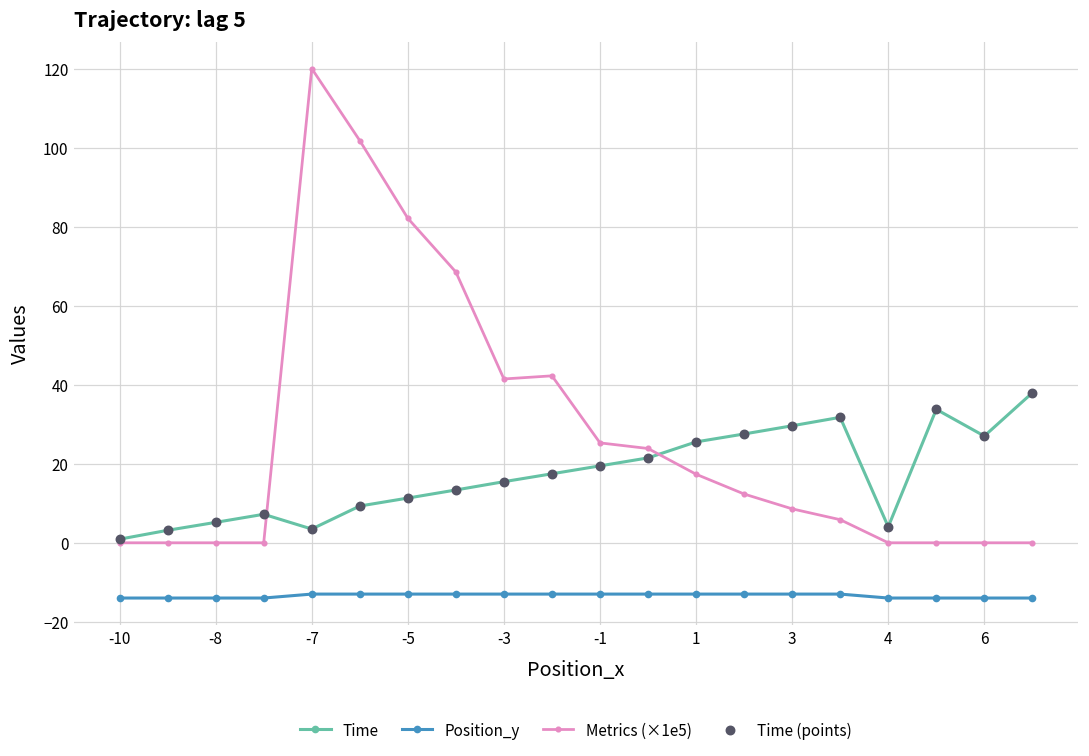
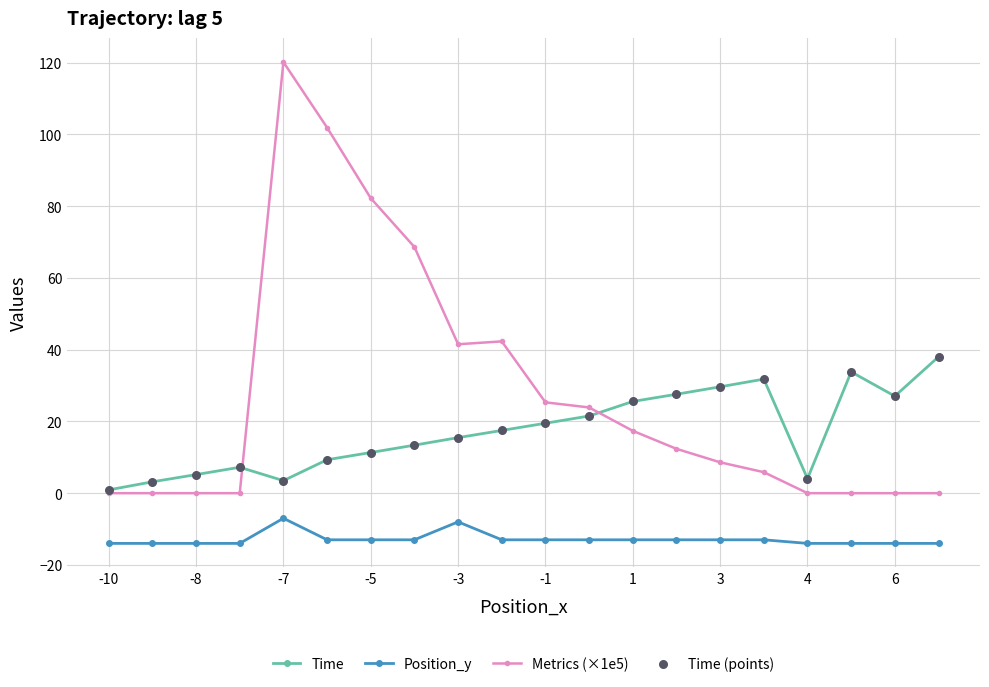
  {
    "Time (points)": {
      "-10": 1,
      "-8": 5,
      "-7": 3,
      "-5": 11,
      "-3": 15,
      "-1": 19,
      "4": 4,
      "6": 27
    },
    "Position_y": {
      "-10": -14,
      "-8": -14,
-     "-7": -13,
+     "-7": -7,
      "-5": -13,
-     "-3": -13,
+     "-3": -8,
      "-1": -13,
      "4": -14,
      "6": -14
    },
    "Metrics (×1e5)": {
      "-10": 0,
      "-8": 0,
      "-7": 120,
      "-5": 82,
      "-3": 42,
      "-1": 25,
      "4": 0,
      "6": 0
    }
  }
